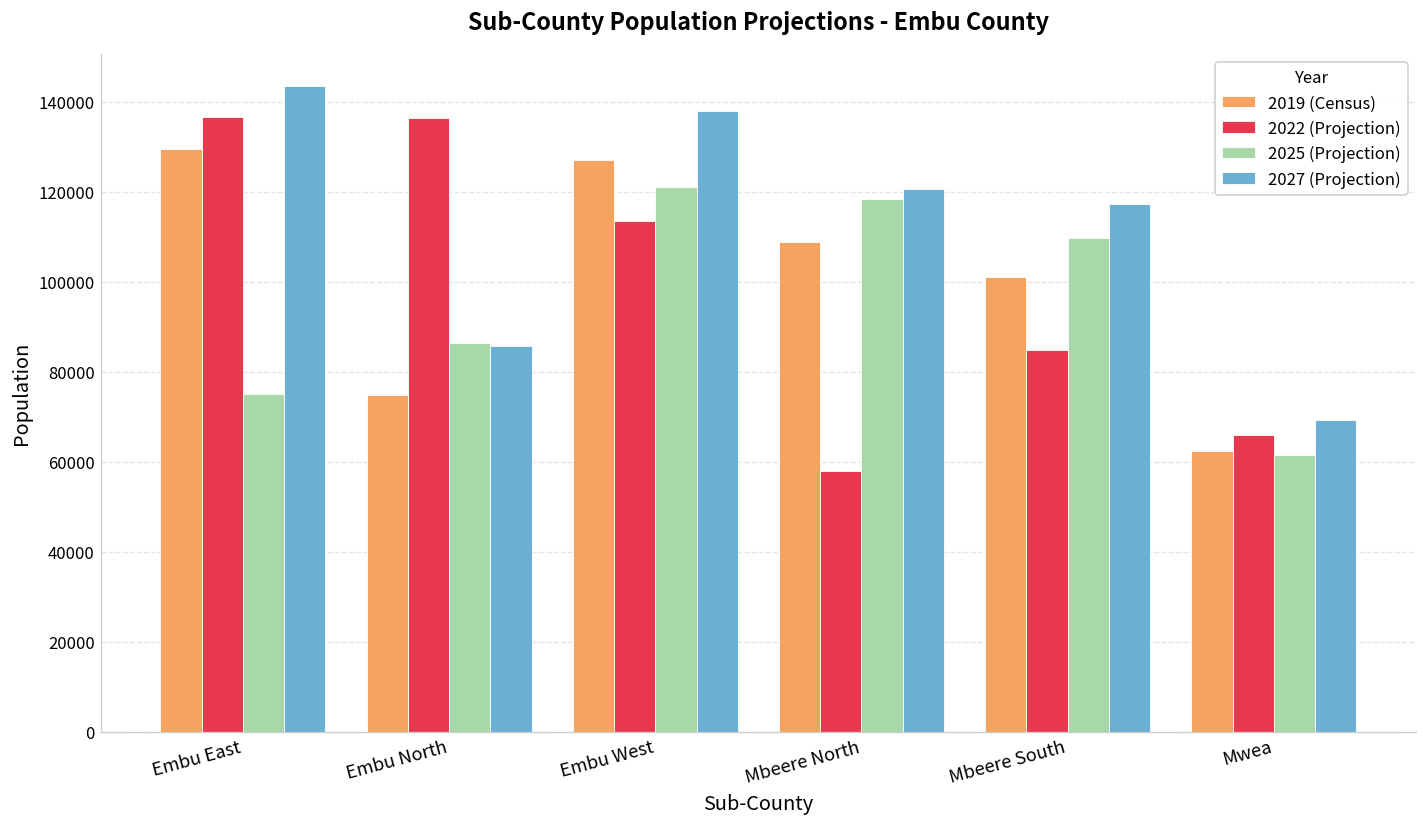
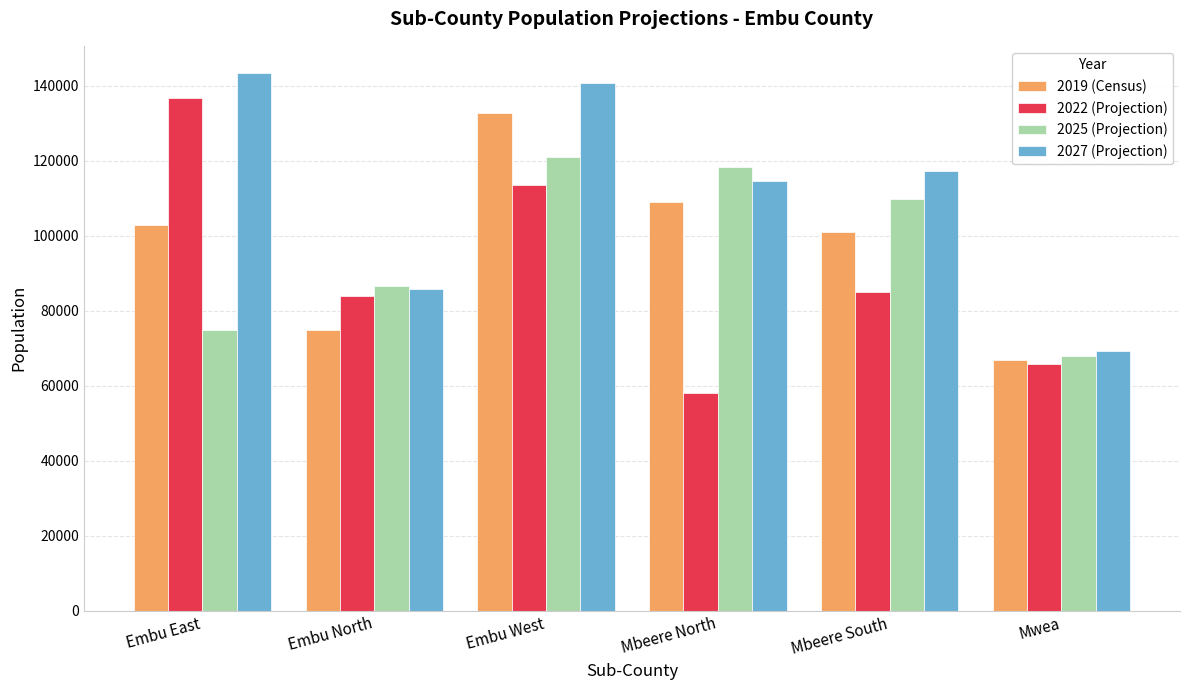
  {
    "2019 (Census)": {
-     "Embu East": 130000,
+     "Embu East": 103000,
      "Embu North": 75000,
-     "Embu West": 127000,
+     "Embu West": 133000,
      "Mbeere North": 109000,
      "Mbeere South": 101000,
-     "Mwea": 62000
+     "Mwea": 67000
    },
    "2022 (Projection)": {
      "Embu East": 137000,
-     "Embu North": 136000,
+     "Embu North": 84000,
      "Embu West": 114000,
      "Mbeere North": 58000,
      "Mbeere South": 85000,
      "Mwea": 66000
    },
    "2025 (Projection)": {
      "Embu East": 75000,
      "Embu North": 86000,
      "Embu West": 121000,
      "Mbeere North": 118000,
      "Mbeere South": 110000,
-     "Mwea": 62000
+     "Mwea": 68000
    },
    "2027 (Projection)": {
      "Embu East": 143000,
      "Embu North": 86000,
-     "Embu West": 138000,
-     "Mbeere North": 121000,
+     "Embu West": 141000,
+     "Mbeere North": 115000,
      "Mbeere South": 117000,
      "Mwea": 69000
    }
  }
